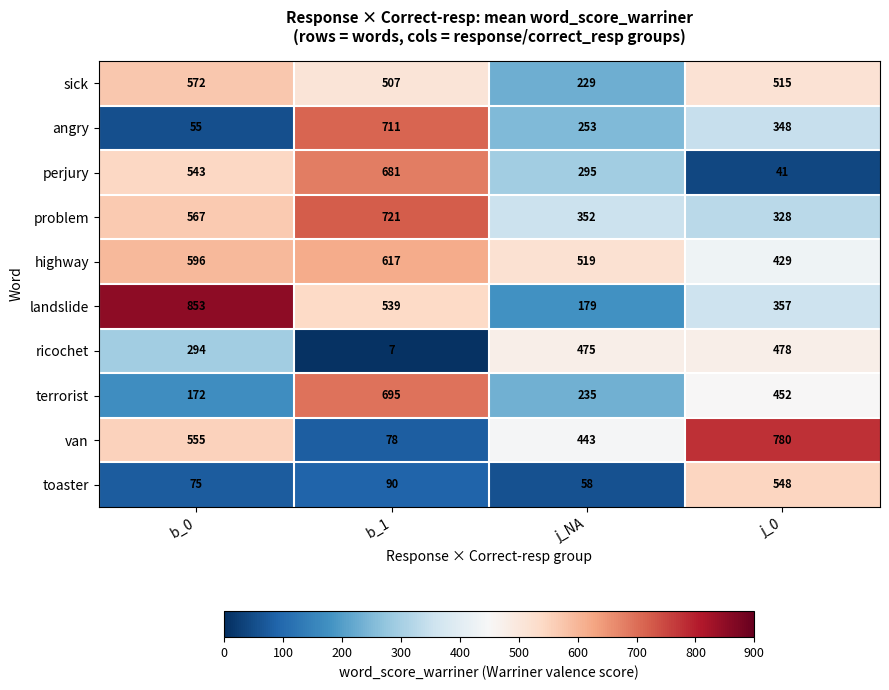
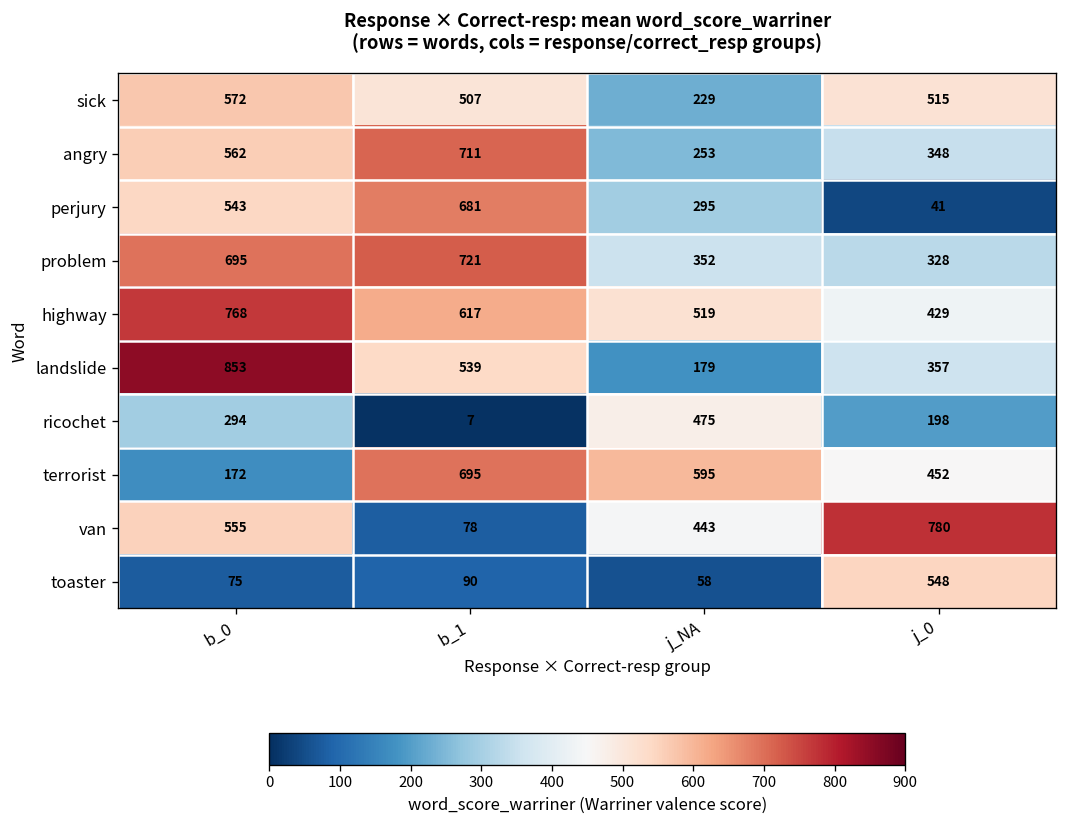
  {
    "sick": {
      "b_0": 572,
      "b_1": 507,
      "j_NA": 229,
      "j_0": 515
    },
    "angry": {
-     "b_0": 55,
+     "b_0": 562,
      "b_1": 711,
      "j_NA": 253,
      "j_0": 348
    },
    "perjury": {
      "b_0": 543,
      "b_1": 681,
      "j_NA": 295,
      "j_0": 41
    },
    "problem": {
-     "b_0": 567,
+     "b_0": 695,
      "b_1": 721,
      "j_NA": 352,
      "j_0": 328
    },
    "highway": {
-     "b_0": 596,
+     "b_0": 768,
      "b_1": 617,
      "j_NA": 519,
      "j_0": 429
    },
    "landslide": {
      "b_0": 853,
      "b_1": 539,
      "j_NA": 179,
      "j_0": 357
    },
    "ricochet": {
      "b_0": 294,
      "b_1": 7,
      "j_NA": 475,
-     "j_0": 478
+     "j_0": 198
    },
    "terrorist": {
      "b_0": 172,
      "b_1": 695,
-     "j_NA": 235,
+     "j_NA": 595,
      "j_0": 452
    },
    "van": {
      "b_0": 555,
      "b_1": 78,
      "j_NA": 443,
      "j_0": 780
    },
    "toaster": {
      "b_0": 75,
      "b_1": 90,
      "j_NA": 58,
      "j_0": 548
    }
  }
